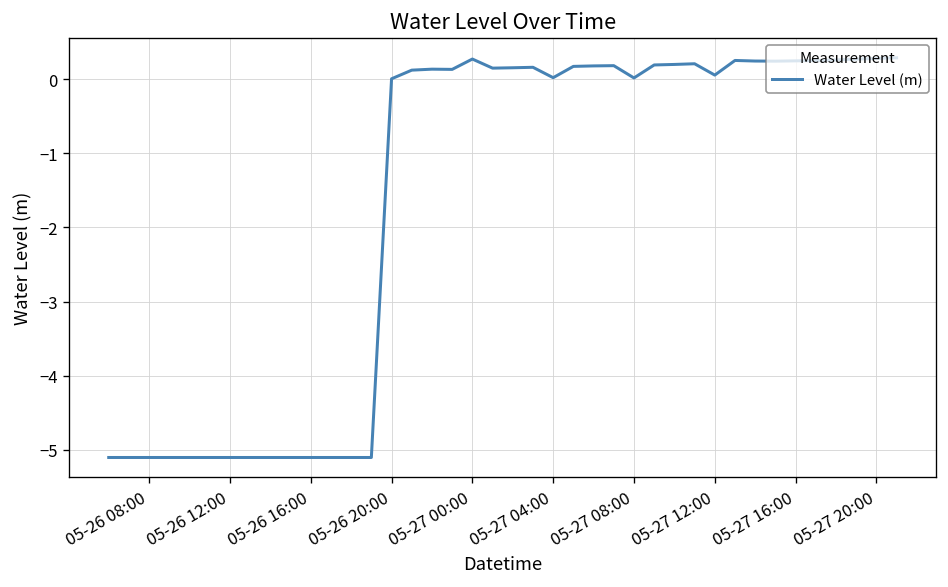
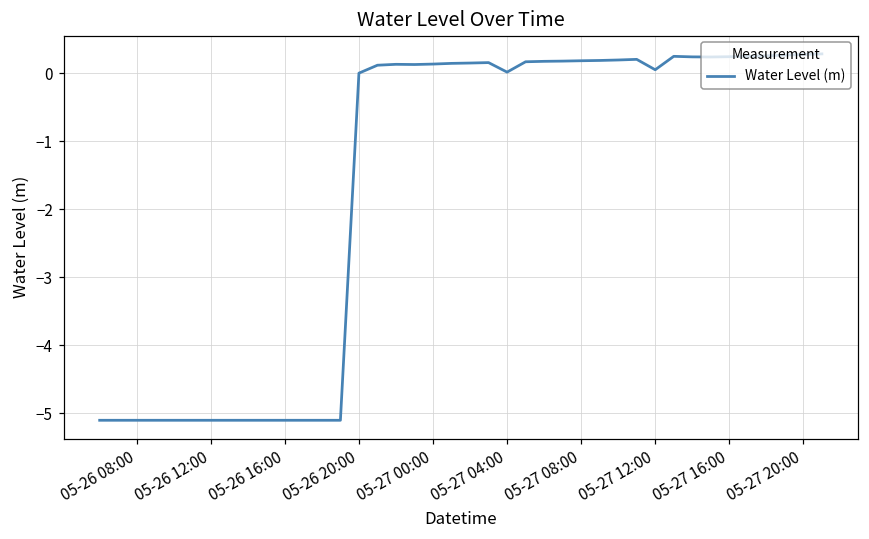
  {
    "05-26 08:00": -5.1,
    "05-26 12:00": -5.1,
    "05-26 16:00": -5.1,
    "05-26 20:00": 0.0,
-   "05-27 00:00": 0.3,
+   "05-27 00:00": 0.1,
    "05-27 04:00": 0.0,
-   "05-27 08:00": 0.0,
+   "05-27 08:00": 0.2,
    "05-27 12:00": 0.1
  }
